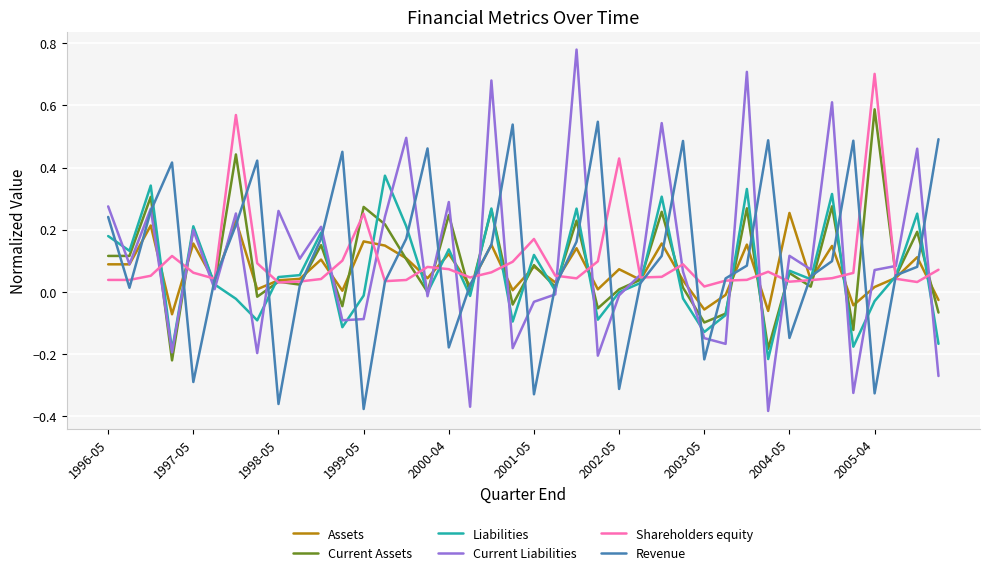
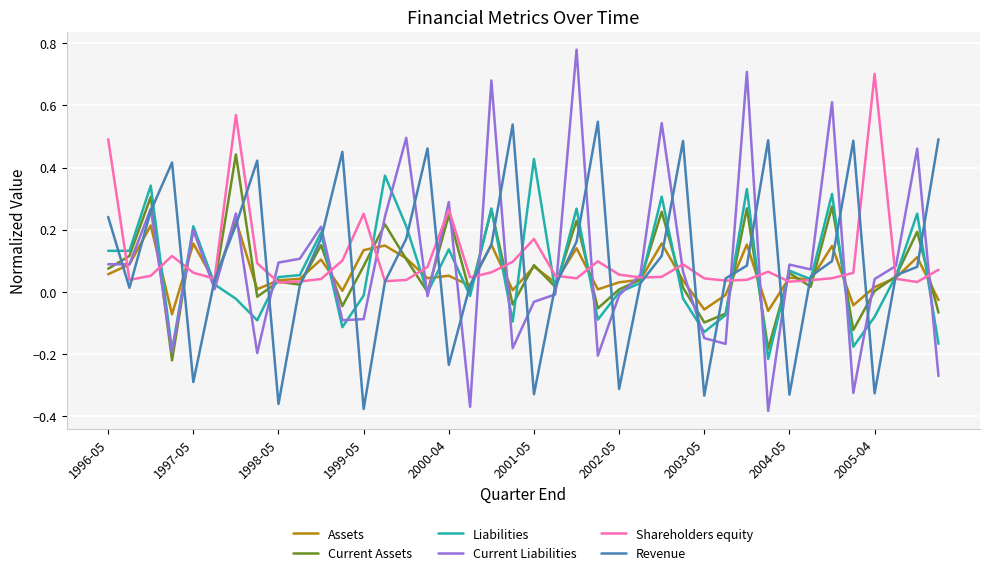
  {
    "Assets": {
-     "1996-05": 0.09,
+     "1996-05": 0.06,
      "1997-05": 0.16,
-     "1999-05": 0.16,
-     "2000-04": 0.12,
-     "2002-05": 0.07,
+     "1999-05": 0.13,
+     "2000-04": 0.05,
+     "2002-05": 0.03,
      "2003-05": -0.06,
-     "2004-05": 0.25,
+     "2004-05": 0.05,
      "2005-04": 0.02
    },
    "Current Assets": {
-     "1996-05": 0.12,
-     "1999-05": 0.27,
+     "1996-05": 0.07,
+     "1999-05": 0.08,
      "2000-04": 0.25,
      "2002-05": 0.01,
      "2003-05": -0.10,
-     "2005-04": 0.59
+     "2005-04": 0.00
    },
    "Liabilities": {
-     "1996-05": 0.18,
+     "1996-05": 0.13,
      "1998-05": 0.05,
      "1999-05": -0.01,
      "2000-04": 0.14,
-     "2001-05": 0.12,
+     "2001-05": 0.43,
      "2002-05": 0.00,
      "2003-05": -0.13,
-     "2005-04": -0.03
+     "2005-04": -0.08
    },
    "Current Liabilities": {
-     "1996-05": 0.27,
-     "1998-05": 0.26,
+     "1996-05": 0.09,
+     "1998-05": 0.09,
      "1999-05": -0.09,
      "2000-04": 0.29,
      "2001-05": -0.03,
      "2002-05": -0.01,
      "2003-05": -0.15,
-     "2004-05": 0.12,
-     "2005-04": 0.07
+     "2004-05": 0.09,
+     "2005-04": 0.04
    },
    "Shareholders equity": {
-     "1996-05": 0.04,
+     "1996-05": 0.49,
      "1997-05": 0.06,
      "1999-05": 0.25,
-     "2000-04": 0.07,
+     "2000-04": 0.26,
      "2001-05": 0.17,
-     "2002-05": 0.43,
-     "2003-05": 0.02,
+     "2002-05": 0.05,
+     "2003-05": 0.04,
      "2004-05": 0.03,
      "2005-04": 0.70
    },
    "Revenue": {
      "1996-05": 0.24,
      "1997-05": -0.29,
      "1998-05": -0.36,
      "1999-05": -0.38,
-     "2000-04": -0.18,
+     "2000-04": -0.24,
      "2001-05": -0.33,
      "2002-05": -0.31,
-     "2003-05": -0.22,
-     "2004-05": -0.15,
+     "2003-05": -0.33,
+     "2004-05": -0.33,
      "2005-04": -0.33
    }
  }
